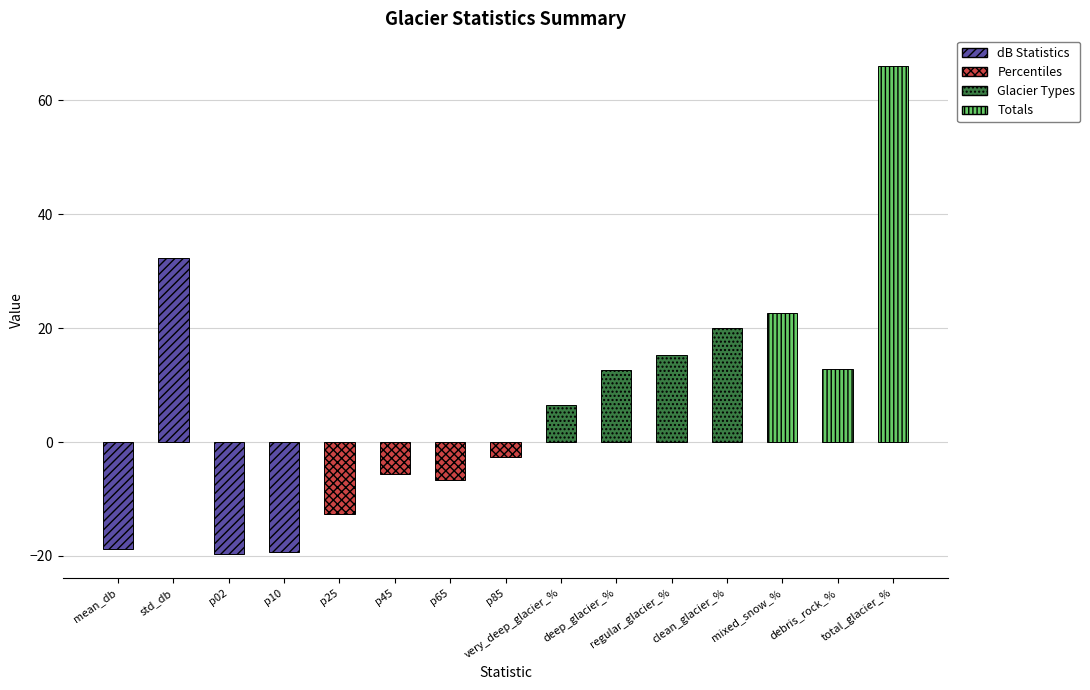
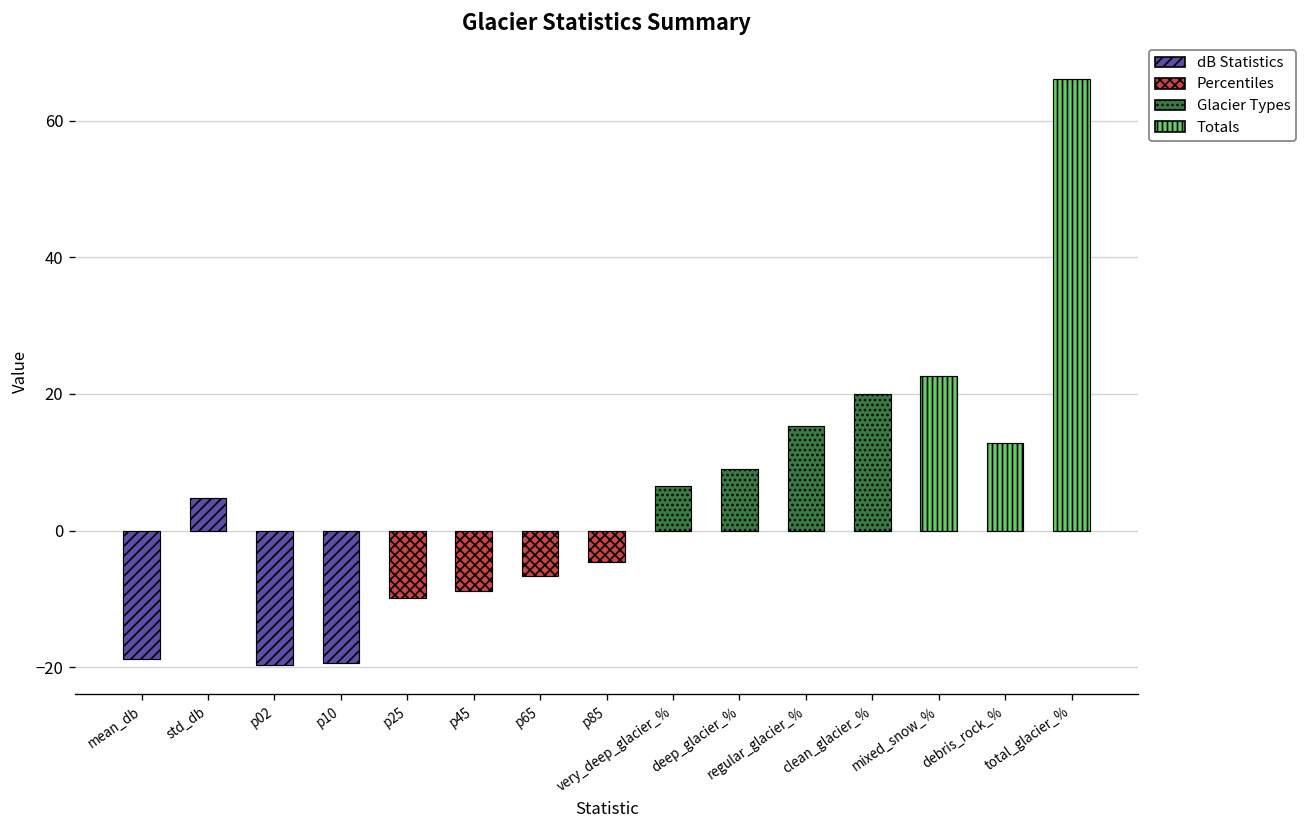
  {
    "mean_db": -19,
-   "std_db": 32,
+   "std_db": 5,
    "p02": -20,
    "p10": -19,
-   "p25": -13,
-   "p45": -6,
+   "p25": -10,
+   "p45": -9,
    "p65": -7,
-   "p85": -3,
+   "p85": -5,
    "very_deep_glacier_%": 6,
-   "deep_glacier_%": 13,
+   "deep_glacier_%": 9,
    "regular_glacier_%": 15,
    "clean_glacier_%": 20,
    "mixed_snow_%": 23,
    "debris_rock_%": 13,
    "total_glacier_%": 66
  }
